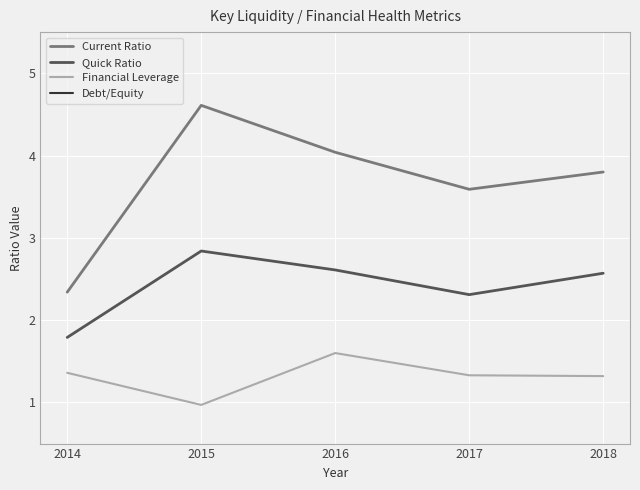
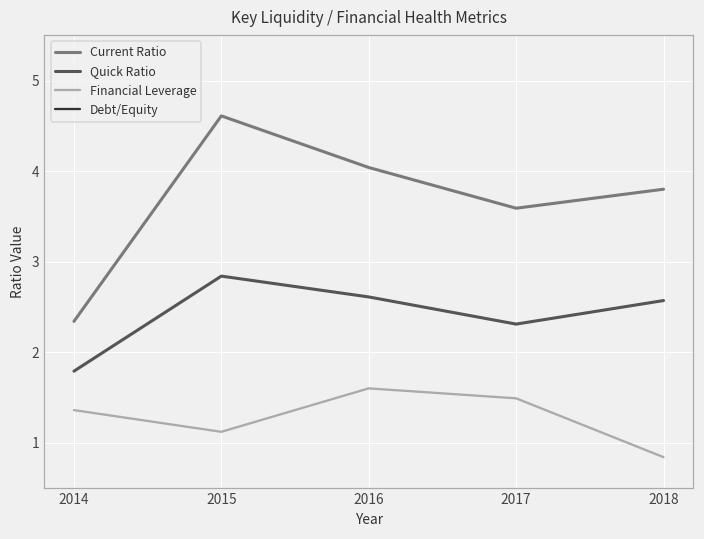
  {
    "Current Ratio": {
      "2014": 2.3,
      "2015": 4.6,
      "2016": 4.0,
      "2017": 3.6,
      "2018": 3.8
    },
    "Financial Leverage": {
      "2014": 1.4,
-     "2015": 1.0,
+     "2015": 1.1,
      "2016": 1.6,
-     "2017": 1.3,
-     "2018": 1.3
+     "2017": 1.5,
+     "2018": 0.8
    }
  }
